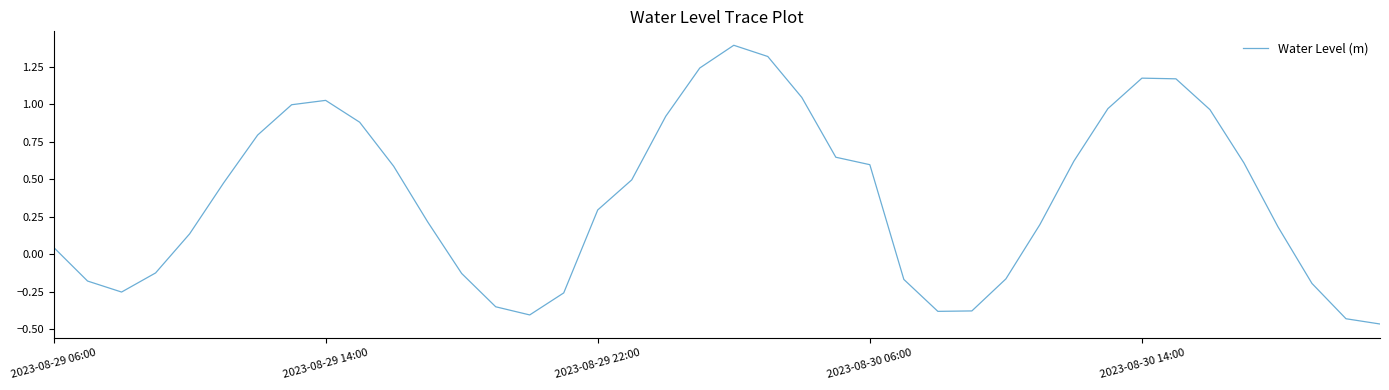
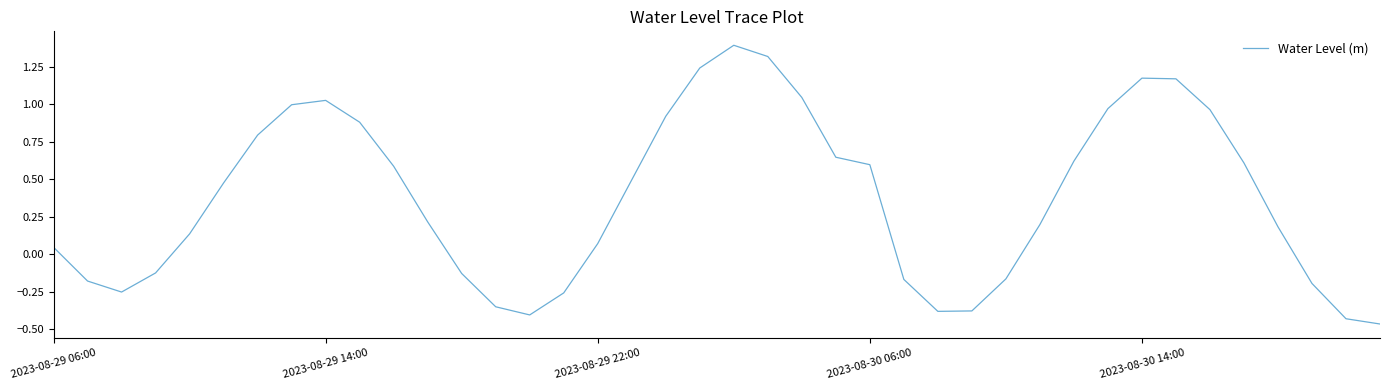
  {
    "2023-08-29 06:00": 0.05,
    "2023-08-29 14:00": 1.02,
-   "2023-08-29 22:00": 0.29,
+   "2023-08-29 22:00": 0.07,
    "2023-08-30 06:00": 0.60,
    "2023-08-30 14:00": 1.17
  }
